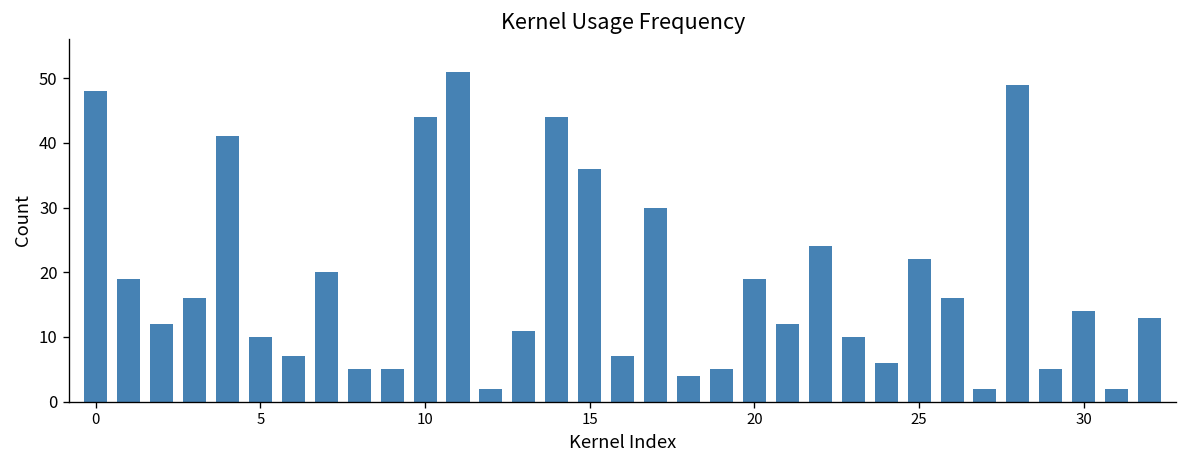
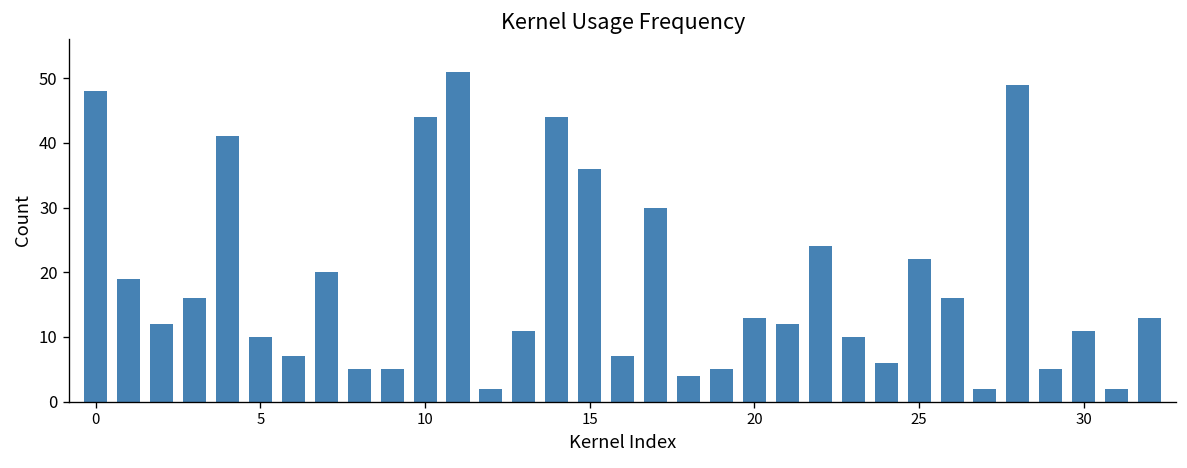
  {
    "0": 48,
    "5": 10,
    "10": 44,
    "15": 36,
-   "20": 19,
+   "20": 13,
    "25": 22,
-   "30": 14
+   "30": 11
  }
